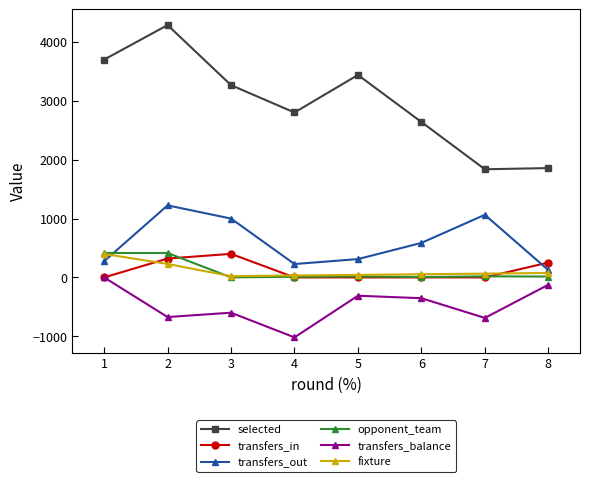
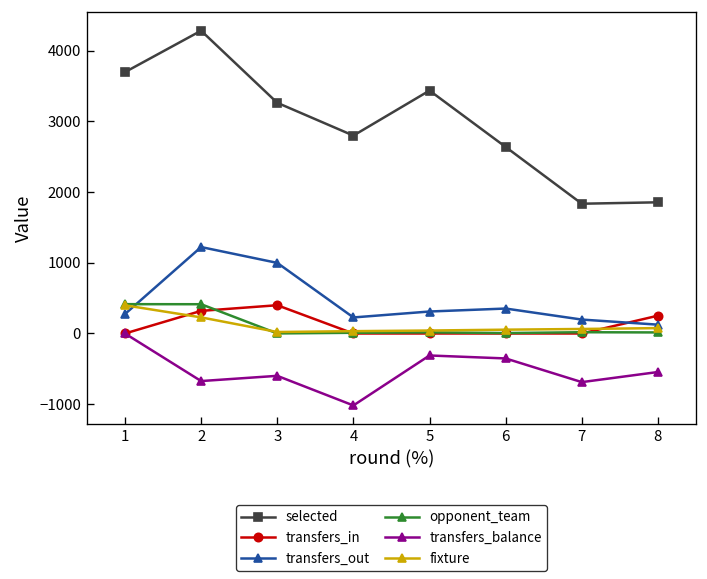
  {
    "selected": {
      "1": 3700,
      "2": 4300,
      "3": 3300,
      "4": 2800,
      "5": 3400,
      "6": 2600,
      "7": 1800,
      "8": 1900
    },
    "transfers_in": {
      "2": 300,
      "3": 400,
      "8": 300
    },
    "transfers_out": {
      "1": 300,
      "2": 1200,
      "3": 1000,
      "4": 200,
      "5": 300,
-     "6": 600,
-     "7": 1100,
+     "6": 400,
+     "7": 200,
      "8": 100
    },
    "opponent_team": {
      "2": 400,
      "8": 0
    },
    "transfers_balance": {
      "2": -700,
      "3": -600,
      "4": -1000,
      "5": -300,
      "6": -400,
      "7": -700,
-     "8": -100
+     "8": -500
    },
    "fixture": {
      "2": 200,
      "6": 100,
      "7": 100,
      "8": 100
    }
  }
